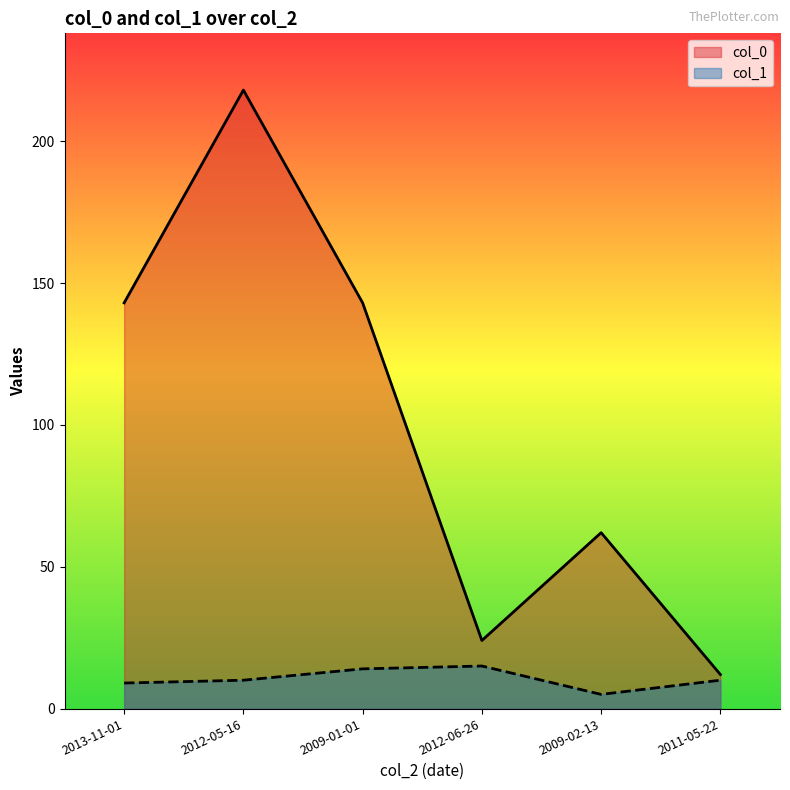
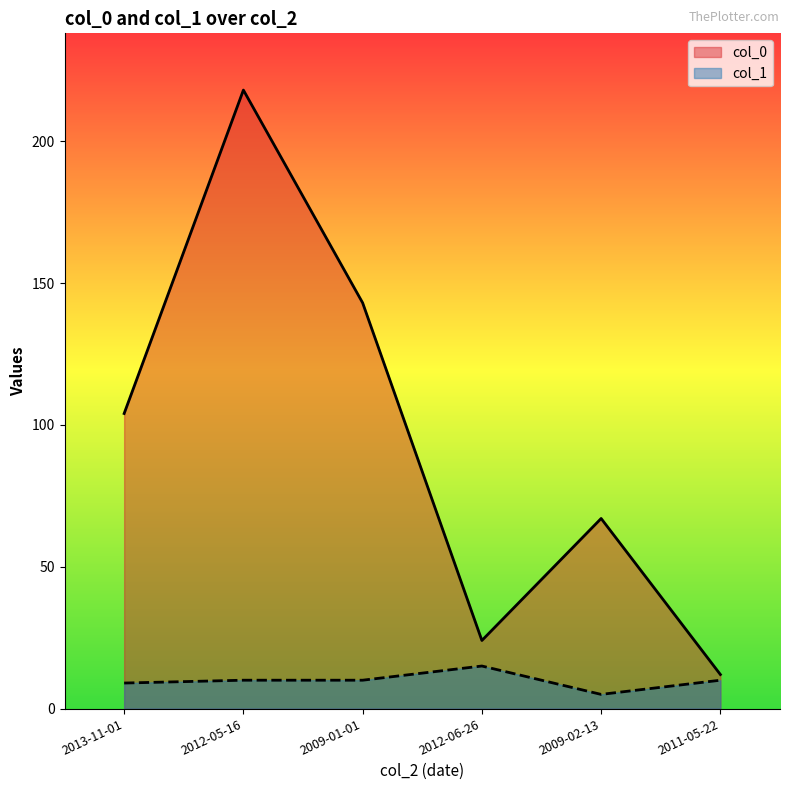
  {
    "col_0": {
-     "2013-11-01": 143,
+     "2013-11-01": 104,
      "2012-05-16": 218,
      "2009-01-01": 143,
      "2012-06-26": 24,
-     "2009-02-13": 62,
+     "2009-02-13": 67,
      "2011-05-22": 12
    },
    "col_1": {
      "2013-11-01": 9,
      "2012-05-16": 10,
-     "2009-01-01": 14,
+     "2009-01-01": 10,
      "2012-06-26": 15,
      "2009-02-13": 5,
      "2011-05-22": 10
    }
  }
